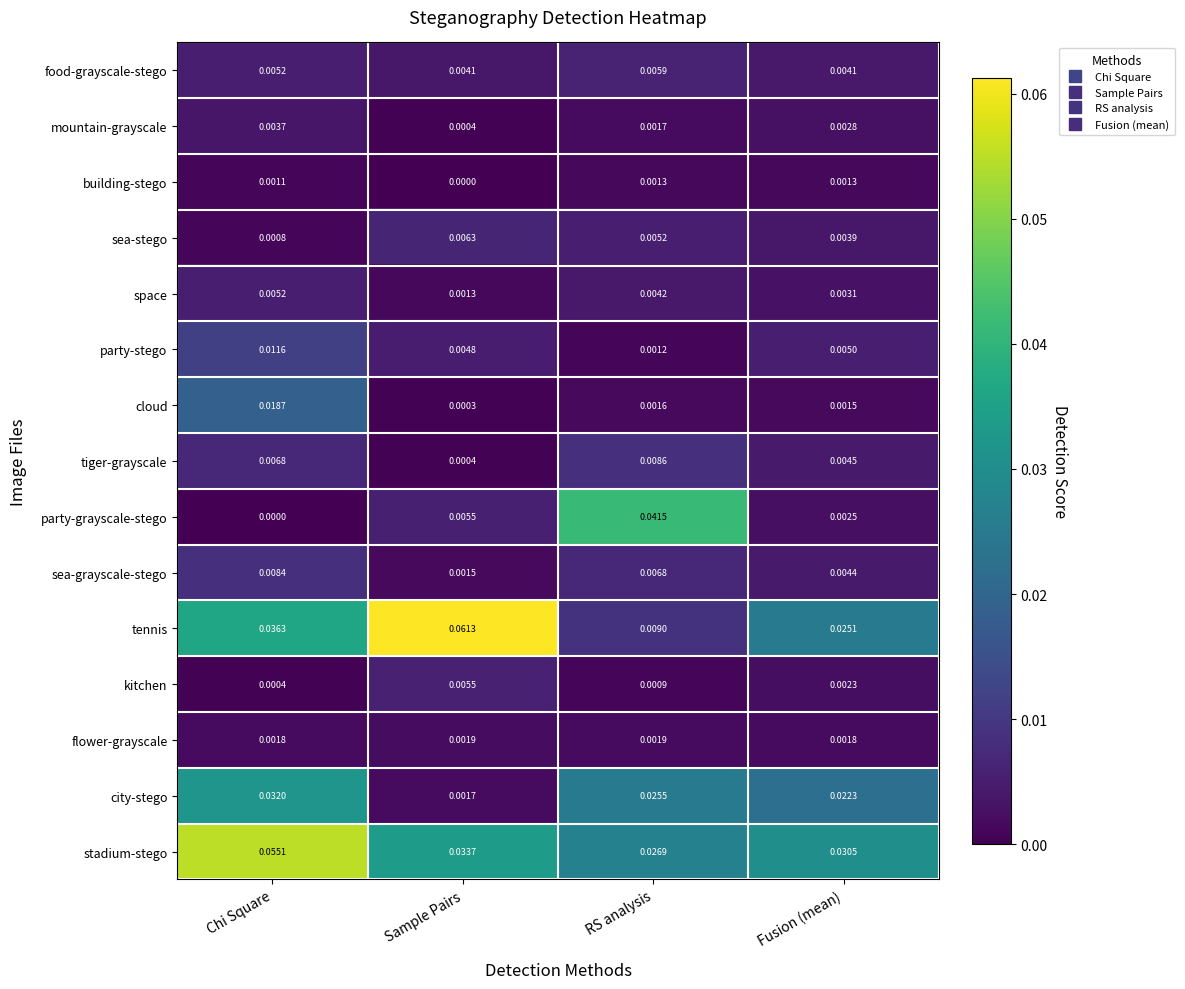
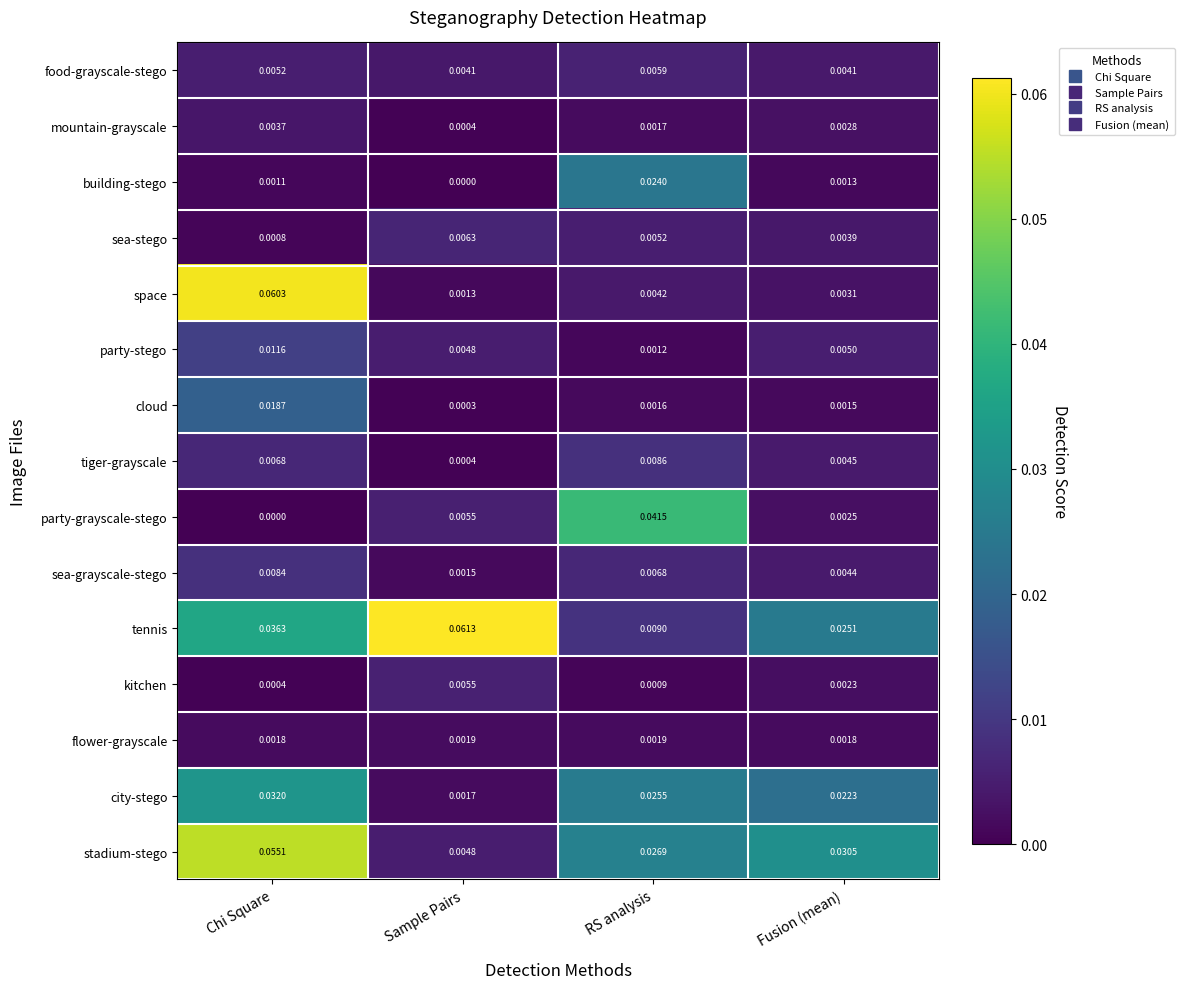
  {
    "food-grayscale-stego": {
      "Chi Square": 0.0052,
      "Sample Pairs": 0.0041,
      "RS analysis": 0.0059,
      "Fusion (mean)": 0.0041
    },
    "mountain-grayscale": {
      "Chi Square": 0.0037,
      "Sample Pairs": 0.0004,
      "RS analysis": 0.0017,
      "Fusion (mean)": 0.0028
    },
    "building-stego": {
      "Chi Square": 0.0011,
      "Sample Pairs": 0.0000,
-     "RS analysis": 0.0013,
+     "RS analysis": 0.0240,
      "Fusion (mean)": 0.0013
    },
    "sea-stego": {
      "Chi Square": 0.0008,
      "Sample Pairs": 0.0063,
      "RS analysis": 0.0052,
      "Fusion (mean)": 0.0039
    },
    "space": {
-     "Chi Square": 0.0052,
+     "Chi Square": 0.0603,
      "Sample Pairs": 0.0013,
      "RS analysis": 0.0042,
      "Fusion (mean)": 0.0031
    },
    "party-stego": {
      "Chi Square": 0.0116,
      "Sample Pairs": 0.0048,
      "RS analysis": 0.0012,
      "Fusion (mean)": 0.0050
    },
    "cloud": {
      "Chi Square": 0.0187,
      "Sample Pairs": 0.0003,
      "RS analysis": 0.0016,
      "Fusion (mean)": 0.0015
    },
    "tiger-grayscale": {
      "Chi Square": 0.0068,
      "Sample Pairs": 0.0004,
      "RS analysis": 0.0086,
      "Fusion (mean)": 0.0045
    },
    "party-grayscale-stego": {
      "Chi Square": 0.0000,
      "Sample Pairs": 0.0055,
      "RS analysis": 0.0415,
      "Fusion (mean)": 0.0025
    },
    "sea-grayscale-stego": {
      "Chi Square": 0.0084,
      "Sample Pairs": 0.0015,
      "RS analysis": 0.0068,
      "Fusion (mean)": 0.0044
    },
    "tennis": {
      "Chi Square": 0.0363,
      "Sample Pairs": 0.0613,
      "RS analysis": 0.0090,
      "Fusion (mean)": 0.0251
    },
    "kitchen": {
      "Chi Square": 0.0004,
      "Sample Pairs": 0.0055,
      "RS analysis": 0.0009,
      "Fusion (mean)": 0.0023
    },
    "flower-grayscale": {
      "Chi Square": 0.0018,
      "Sample Pairs": 0.0019,
      "RS analysis": 0.0019,
      "Fusion (mean)": 0.0018
    },
    "city-stego": {
      "Chi Square": 0.0320,
      "Sample Pairs": 0.0017,
      "RS analysis": 0.0255,
      "Fusion (mean)": 0.0223
    },
    "stadium-stego": {
      "Chi Square": 0.0551,
-     "Sample Pairs": 0.0337,
+     "Sample Pairs": 0.0048,
      "RS analysis": 0.0269,
      "Fusion (mean)": 0.0305
    }
  }
